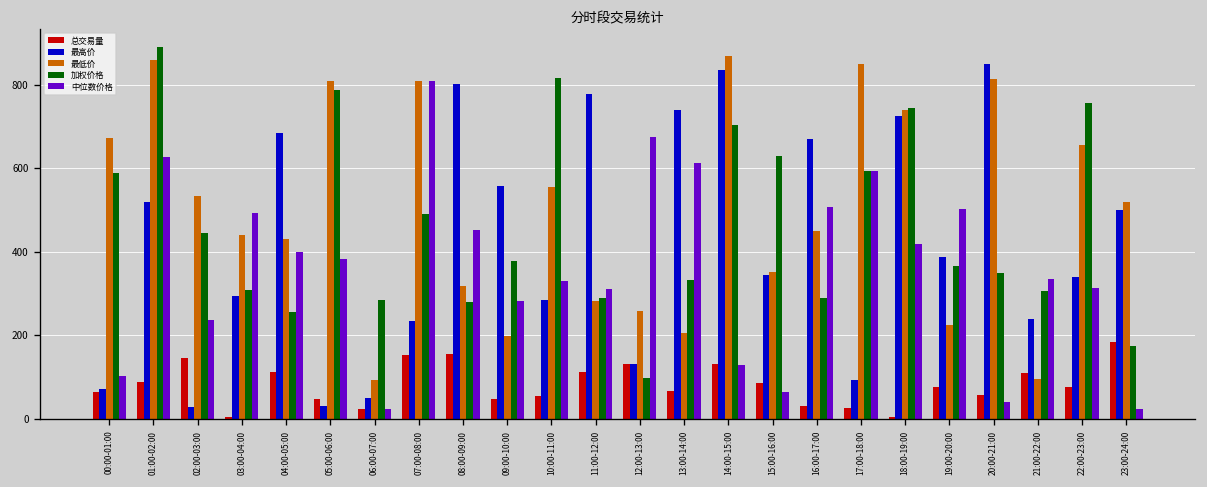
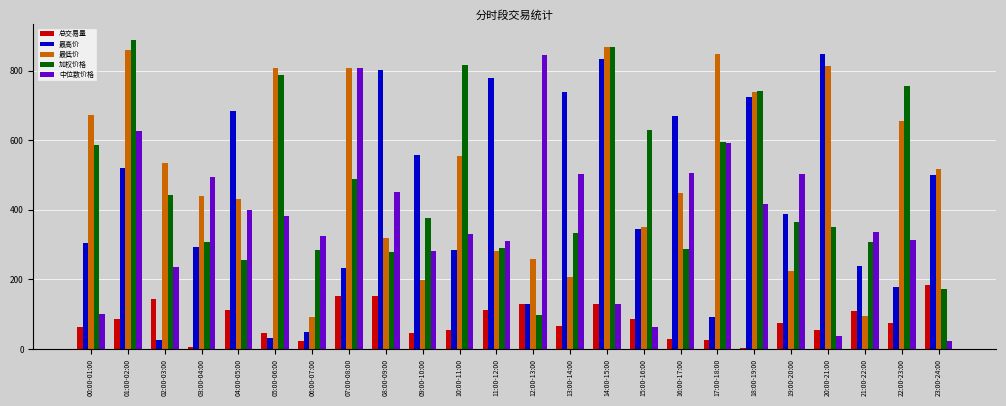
  {
    "总交易量": {
      "00:00-01:00": 60,
      "01:00-02:00": 90,
      "02:00-03:00": 150,
      "04:00-05:00": 110,
      "05:00-06:00": 50,
      "06:00-07:00": 20,
      "07:00-08:00": 150,
      "08:00-09:00": 150,
      "09:00-10:00": 50,
      "10:00-11:00": 50,
      "11:00-12:00": 110,
      "12:00-13:00": 130,
      "13:00-14:00": 70,
      "14:00-15:00": 130,
      "15:00-16:00": 90,
      "16:00-17:00": 30,
      "17:00-18:00": 30,
      "19:00-20:00": 70,
      "20:00-21:00": 60,
      "21:00-22:00": 110,
      "22:00-23:00": 80,
      "23:00-24:00": 180
    },
    "最高价": {
-     "00:00-01:00": 70,
+     "00:00-01:00": 300,
      "01:00-02:00": 520,
      "02:00-03:00": 30,
      "03:00-04:00": 290,
      "04:00-05:00": 680,
      "05:00-06:00": 30,
      "06:00-07:00": 50,
      "07:00-08:00": 230,
      "08:00-09:00": 800,
      "09:00-10:00": 560,
      "10:00-11:00": 280,
      "11:00-12:00": 780,
      "12:00-13:00": 130,
      "13:00-14:00": 740,
      "14:00-15:00": 830,
      "15:00-16:00": 340,
      "16:00-17:00": 670,
      "17:00-18:00": 90,
      "18:00-19:00": 730,
      "19:00-20:00": 390,
      "20:00-21:00": 850,
      "21:00-22:00": 240,
-     "22:00-23:00": 340,
+     "22:00-23:00": 180,
      "23:00-24:00": 500
    },
    "最低价": {
      "00:00-01:00": 670,
      "01:00-02:00": 860,
      "02:00-03:00": 530,
      "03:00-04:00": 440,
      "04:00-05:00": 430,
      "05:00-06:00": 810,
      "06:00-07:00": 90,
      "07:00-08:00": 810,
      "08:00-09:00": 320,
      "09:00-10:00": 200,
      "10:00-11:00": 550,
      "11:00-12:00": 280,
      "12:00-13:00": 260,
      "13:00-14:00": 210,
      "14:00-15:00": 870,
      "15:00-16:00": 350,
      "16:00-17:00": 450,
      "17:00-18:00": 850,
      "18:00-19:00": 740,
      "19:00-20:00": 220,
      "20:00-21:00": 810,
      "21:00-22:00": 100,
      "22:00-23:00": 660,
      "23:00-24:00": 520
    },
    "加权价格": {
      "00:00-01:00": 590,
      "01:00-02:00": 890,
      "02:00-03:00": 440,
      "03:00-04:00": 310,
      "04:00-05:00": 250,
      "05:00-06:00": 790,
      "06:00-07:00": 280,
      "07:00-08:00": 490,
      "08:00-09:00": 280,
      "09:00-10:00": 380,
      "10:00-11:00": 820,
      "11:00-12:00": 290,
      "12:00-13:00": 100,
      "13:00-14:00": 330,
-     "14:00-15:00": 700,
+     "14:00-15:00": 870,
      "15:00-16:00": 630,
      "16:00-17:00": 290,
      "17:00-18:00": 590,
      "18:00-19:00": 740,
      "19:00-20:00": 360,
      "20:00-21:00": 350,
      "21:00-22:00": 310,
      "22:00-23:00": 760,
      "23:00-24:00": 170
    },
    "中位数价格": {
      "00:00-01:00": 100,
      "01:00-02:00": 630,
      "02:00-03:00": 240,
      "03:00-04:00": 490,
      "04:00-05:00": 400,
      "05:00-06:00": 380,
-     "06:00-07:00": 20,
+     "06:00-07:00": 320,
      "07:00-08:00": 810,
      "08:00-09:00": 450,
      "09:00-10:00": 280,
      "10:00-11:00": 330,
      "11:00-12:00": 310,
-     "12:00-13:00": 680,
-     "13:00-14:00": 610,
+     "12:00-13:00": 840,
+     "13:00-14:00": 500,
      "14:00-15:00": 130,
      "15:00-16:00": 60,
      "16:00-17:00": 510,
      "17:00-18:00": 590,
      "18:00-19:00": 420,
      "19:00-20:00": 500,
      "20:00-21:00": 40,
      "21:00-22:00": 340,
      "22:00-23:00": 310,
      "23:00-24:00": 20
    }
  }
